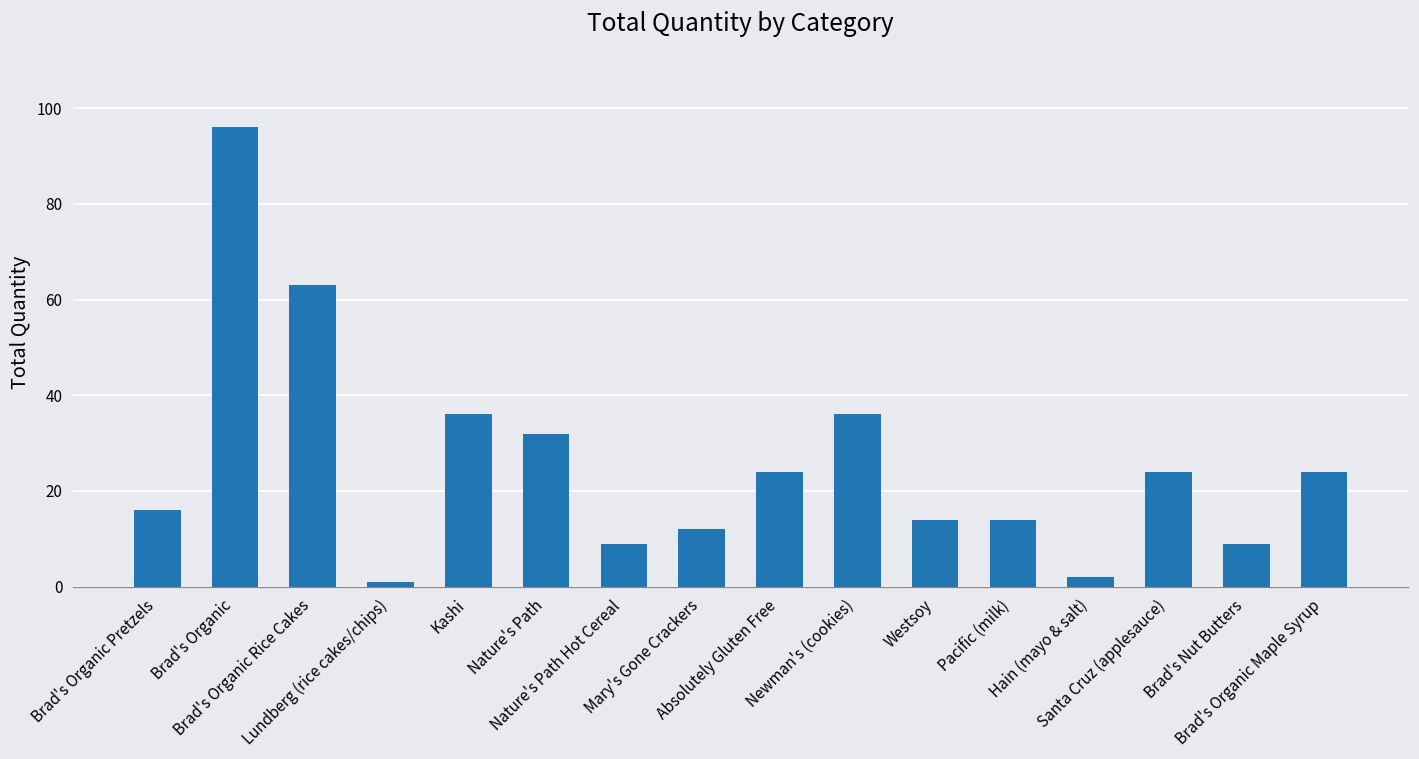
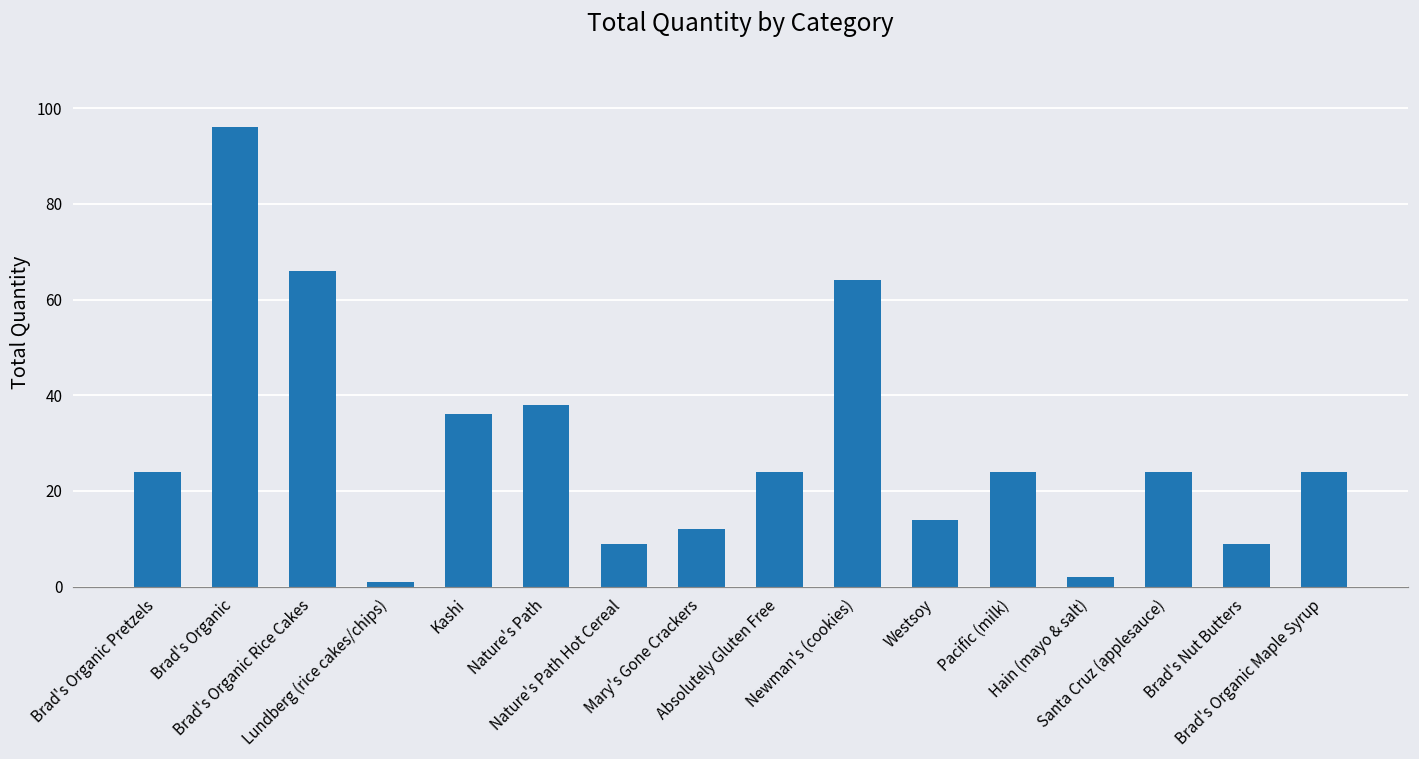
  {
-   "Brad's Organic Pretzels": 16,
+   "Brad's Organic Pretzels": 24,
    "Brad's Organic": 96,
-   "Brad's Organic Rice Cakes": 63,
+   "Brad's Organic Rice Cakes": 66,
    "Lundberg (rice cakes/chips)": 1,
    "Kashi": 36,
-   "Nature's Path": 32,
+   "Nature's Path": 38,
    "Nature's Path Hot Cereal": 9,
    "Mary's Gone Crackers": 12,
    "Absolutely Gluten Free": 24,
-   "Newman's (cookies)": 36,
+   "Newman's (cookies)": 64,
    "Westsoy": 14,
-   "Pacific (milk)": 14,
+   "Pacific (milk)": 24,
    "Hain (mayo & salt)": 2,
    "Santa Cruz (applesauce)": 24,
    "Brad's Nut Butters": 9,
    "Brad's Organic Maple Syrup": 24
  }
